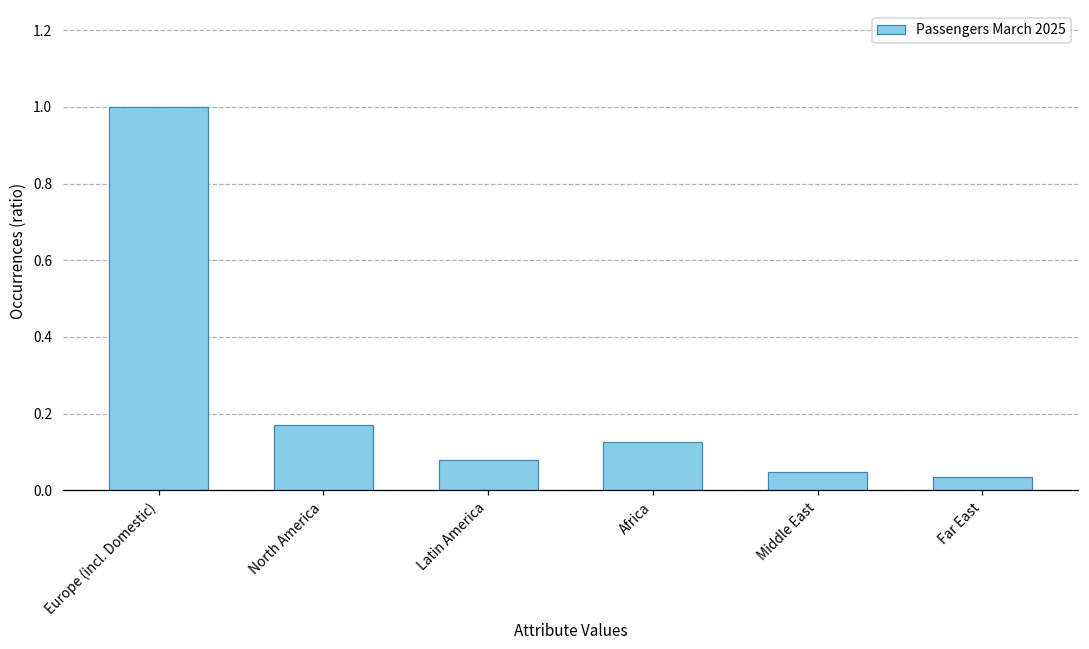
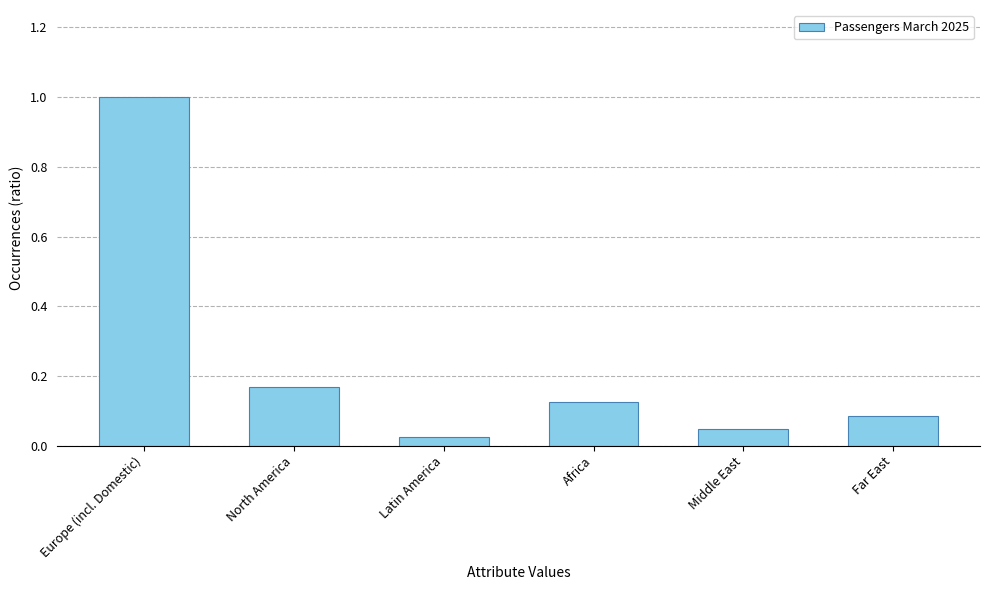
  {
    "Europe (incl. Domestic)": 1.00,
    "North America": 0.17,
-   "Latin America": 0.08,
+   "Latin America": 0.03,
    "Africa": 0.13,
    "Middle East": 0.05,
-   "Far East": 0.03
+   "Far East": 0.08
  }
